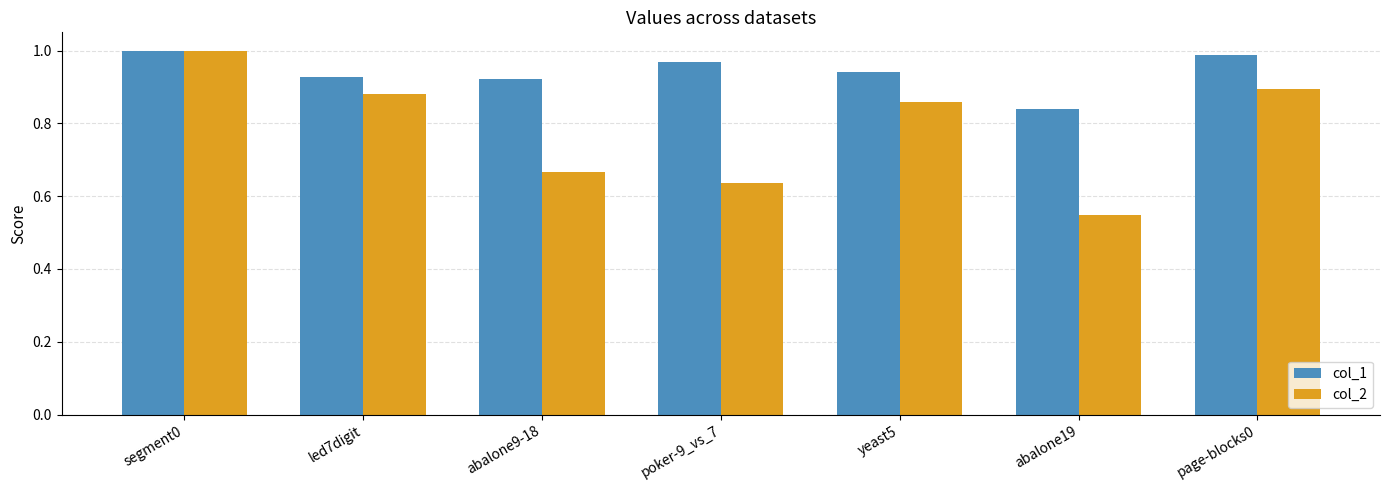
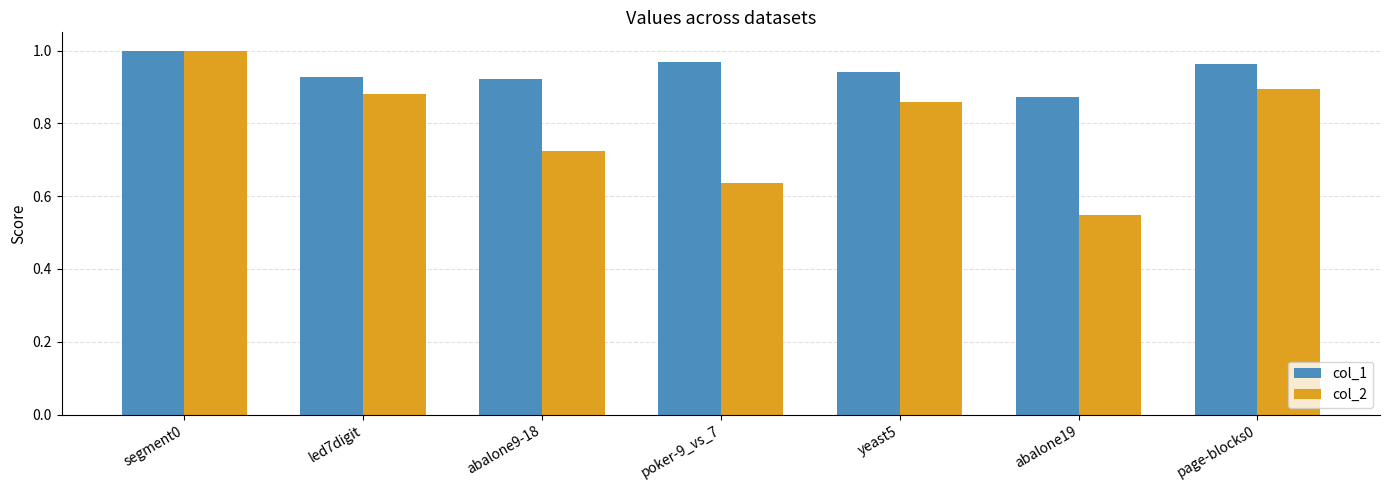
  {
    "col_1": {
      "segment0": 1.00,
      "led7digit": 0.93,
      "abalone9-18": 0.92,
      "poker-9_vs_7": 0.97,
      "yeast5": 0.94,
-     "abalone19": 0.84,
-     "page-blocks0": 0.99
+     "abalone19": 0.87,
+     "page-blocks0": 0.96
    },
    "col_2": {
      "segment0": 1.00,
      "led7digit": 0.88,
-     "abalone9-18": 0.67,
+     "abalone9-18": 0.72,
      "poker-9_vs_7": 0.64,
      "yeast5": 0.86,
      "abalone19": 0.55,
      "page-blocks0": 0.89
    }
  }
